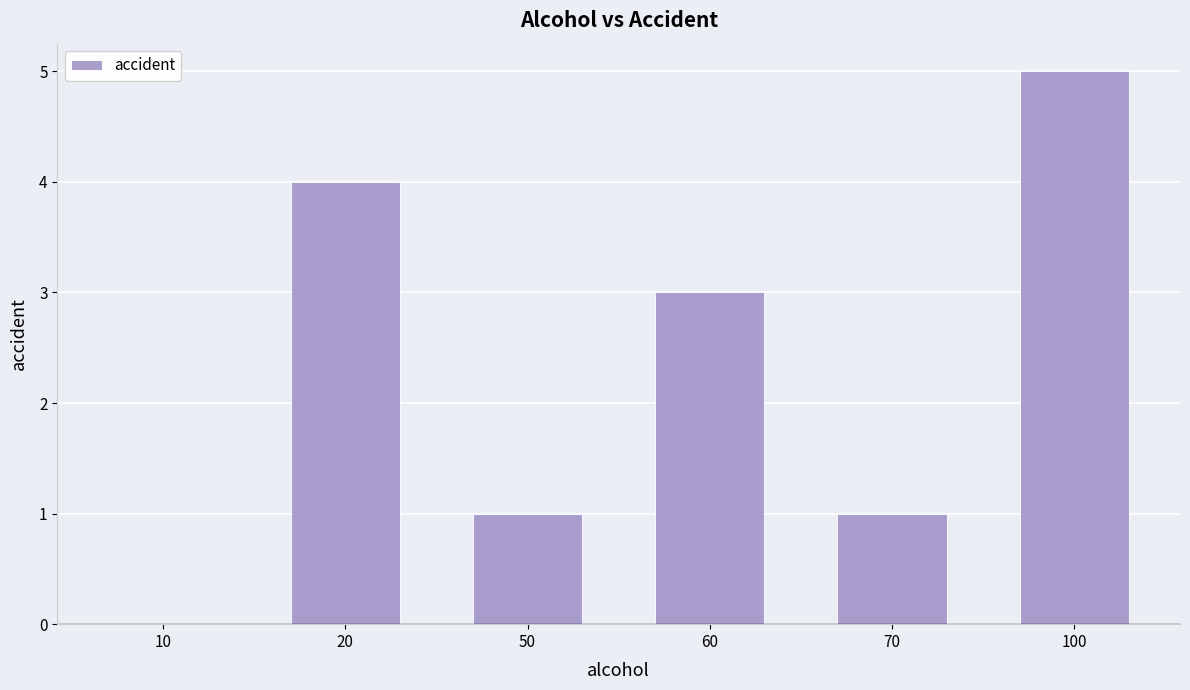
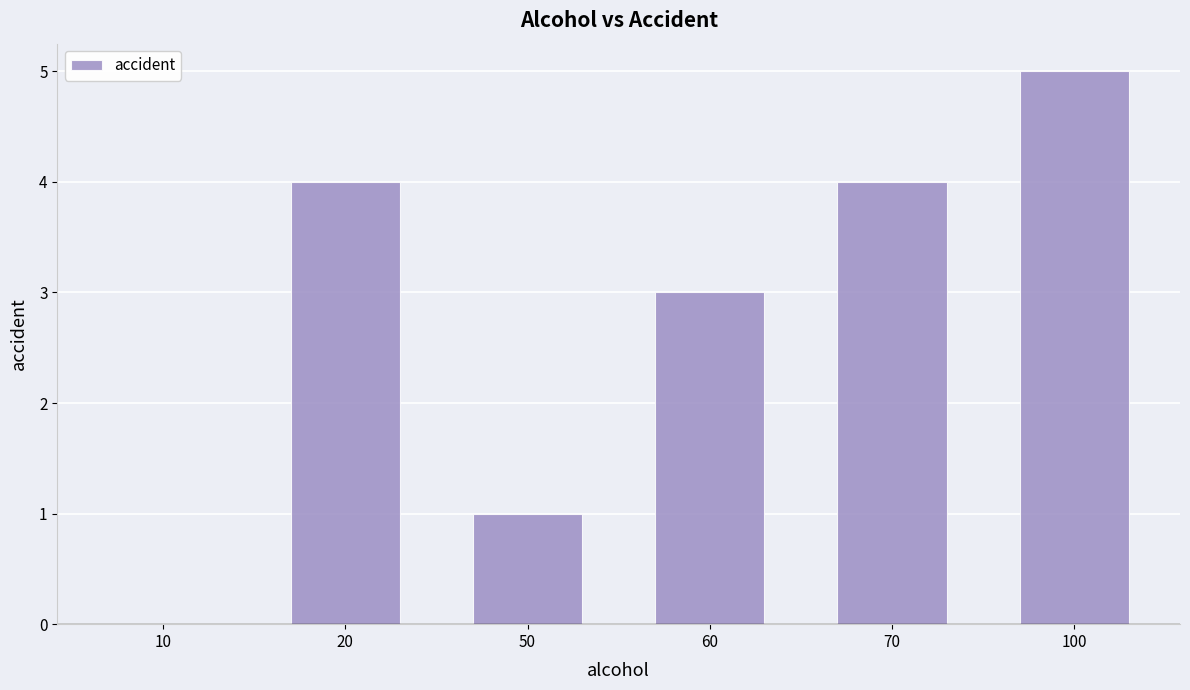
  {
    "10": 0,
    "20": 4,
    "50": 1,
    "60": 3,
-   "70": 1,
+   "70": 4,
    "100": 5
  }
